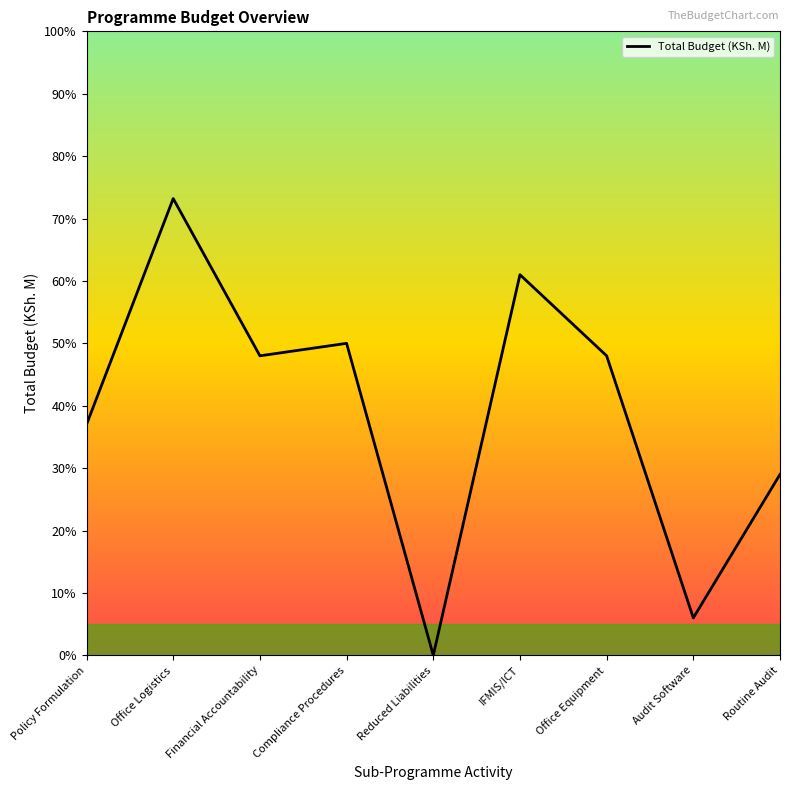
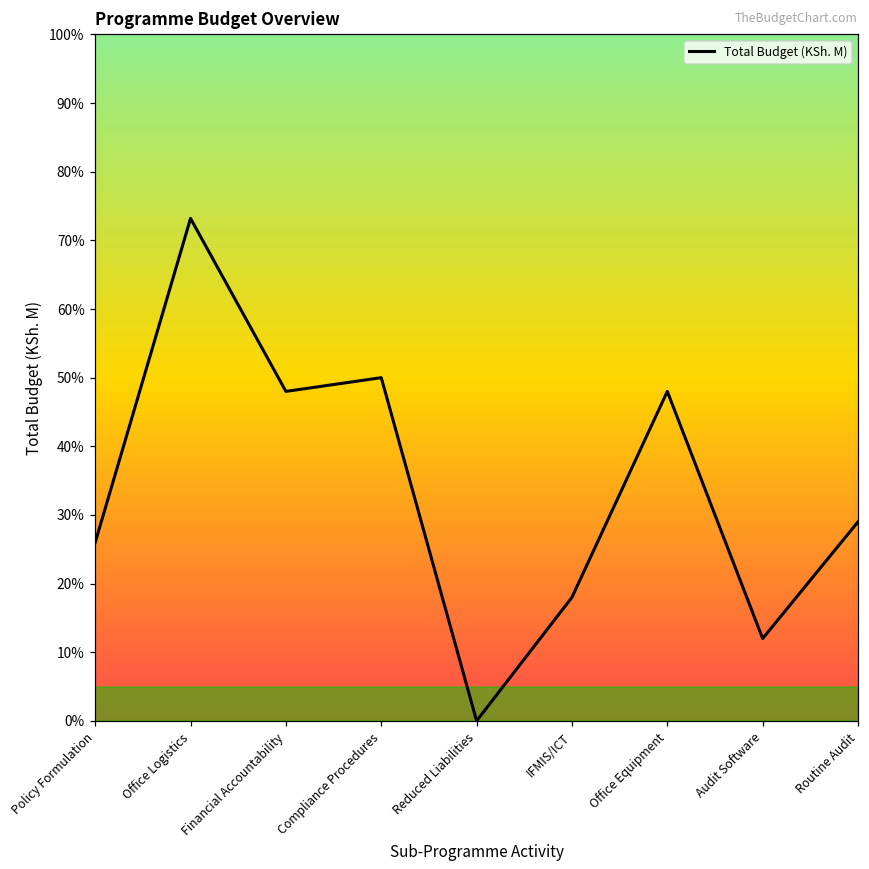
  {
-   "Policy Formulation": "37%",
+   "Policy Formulation": "26%",
    "Office Logistics": "73%",
    "Financial Accountability": "48%",
    "Compliance Procedures": "50%",
-   "IFMIS/ICT": "61%",
+   "IFMIS/ICT": "18%",
    "Office Equipment": "48%",
-   "Audit Software": "6%",
+   "Audit Software": "12%",
    "Routine Audit": "29%"
  }
